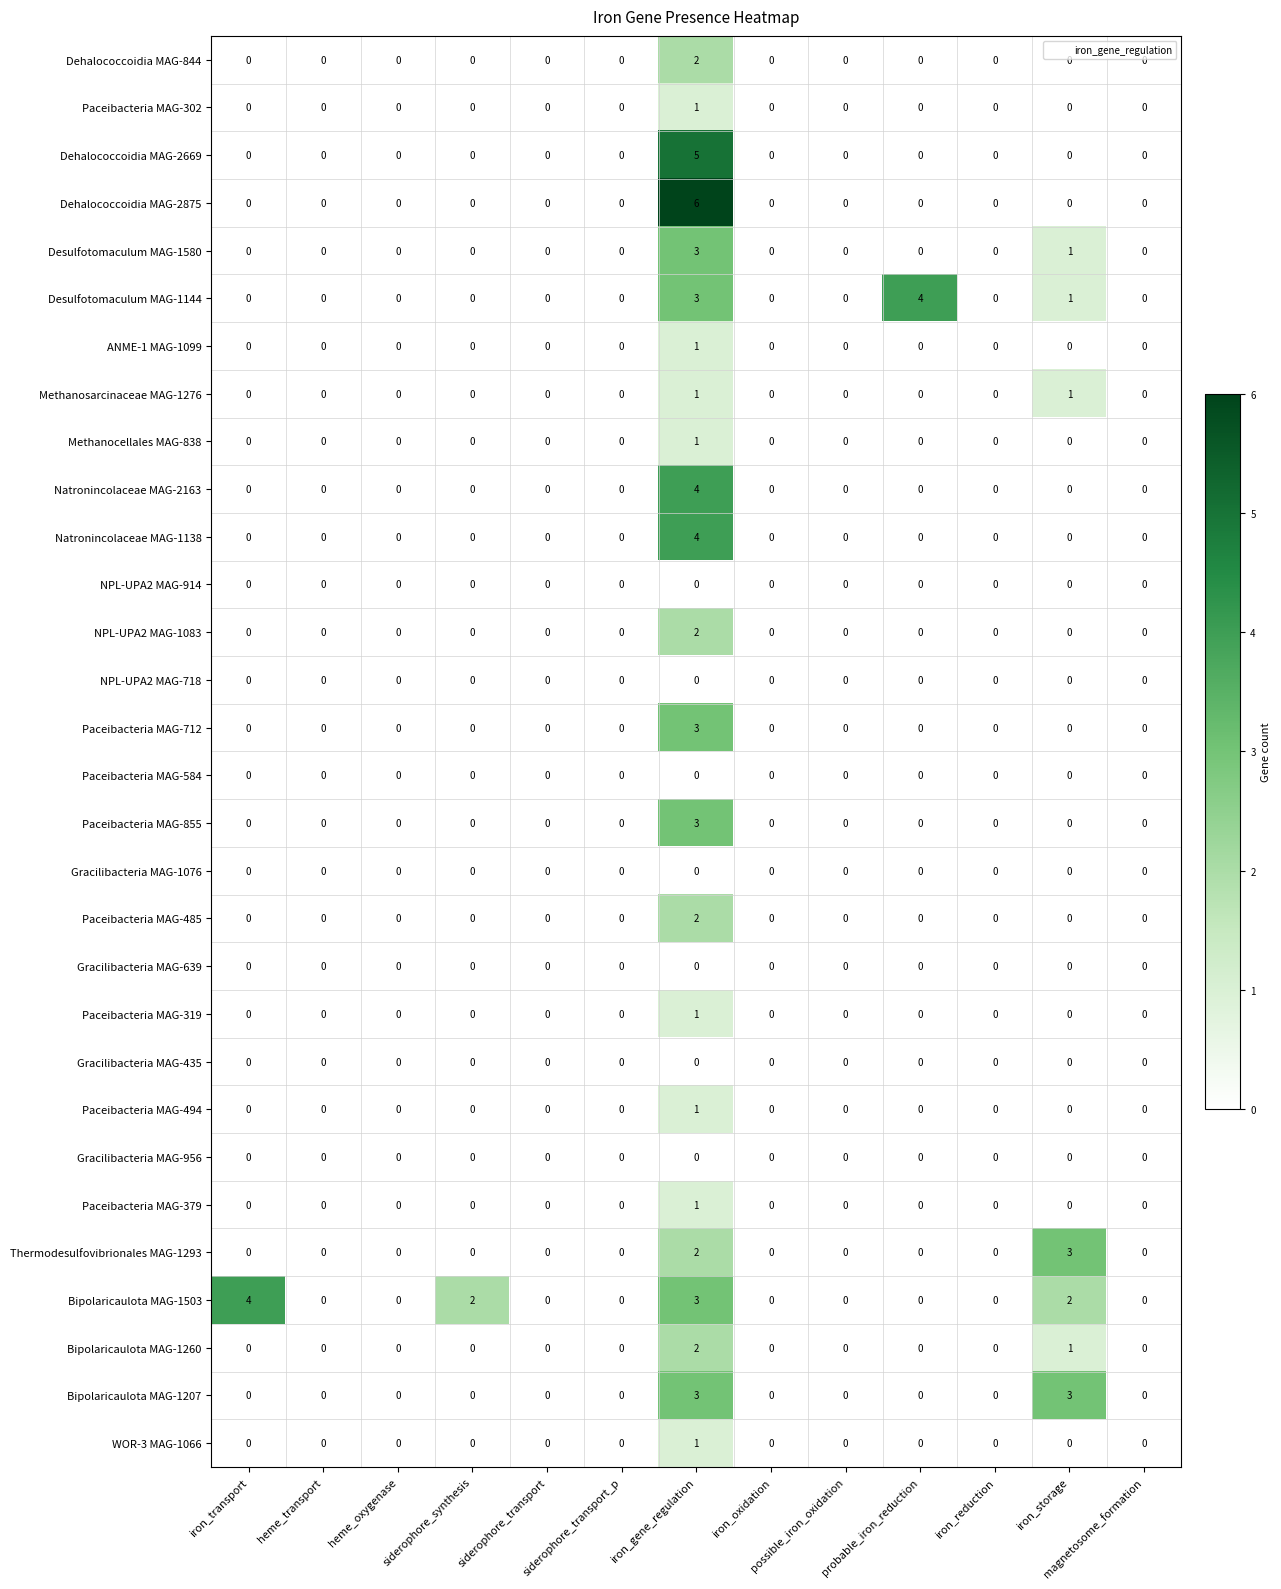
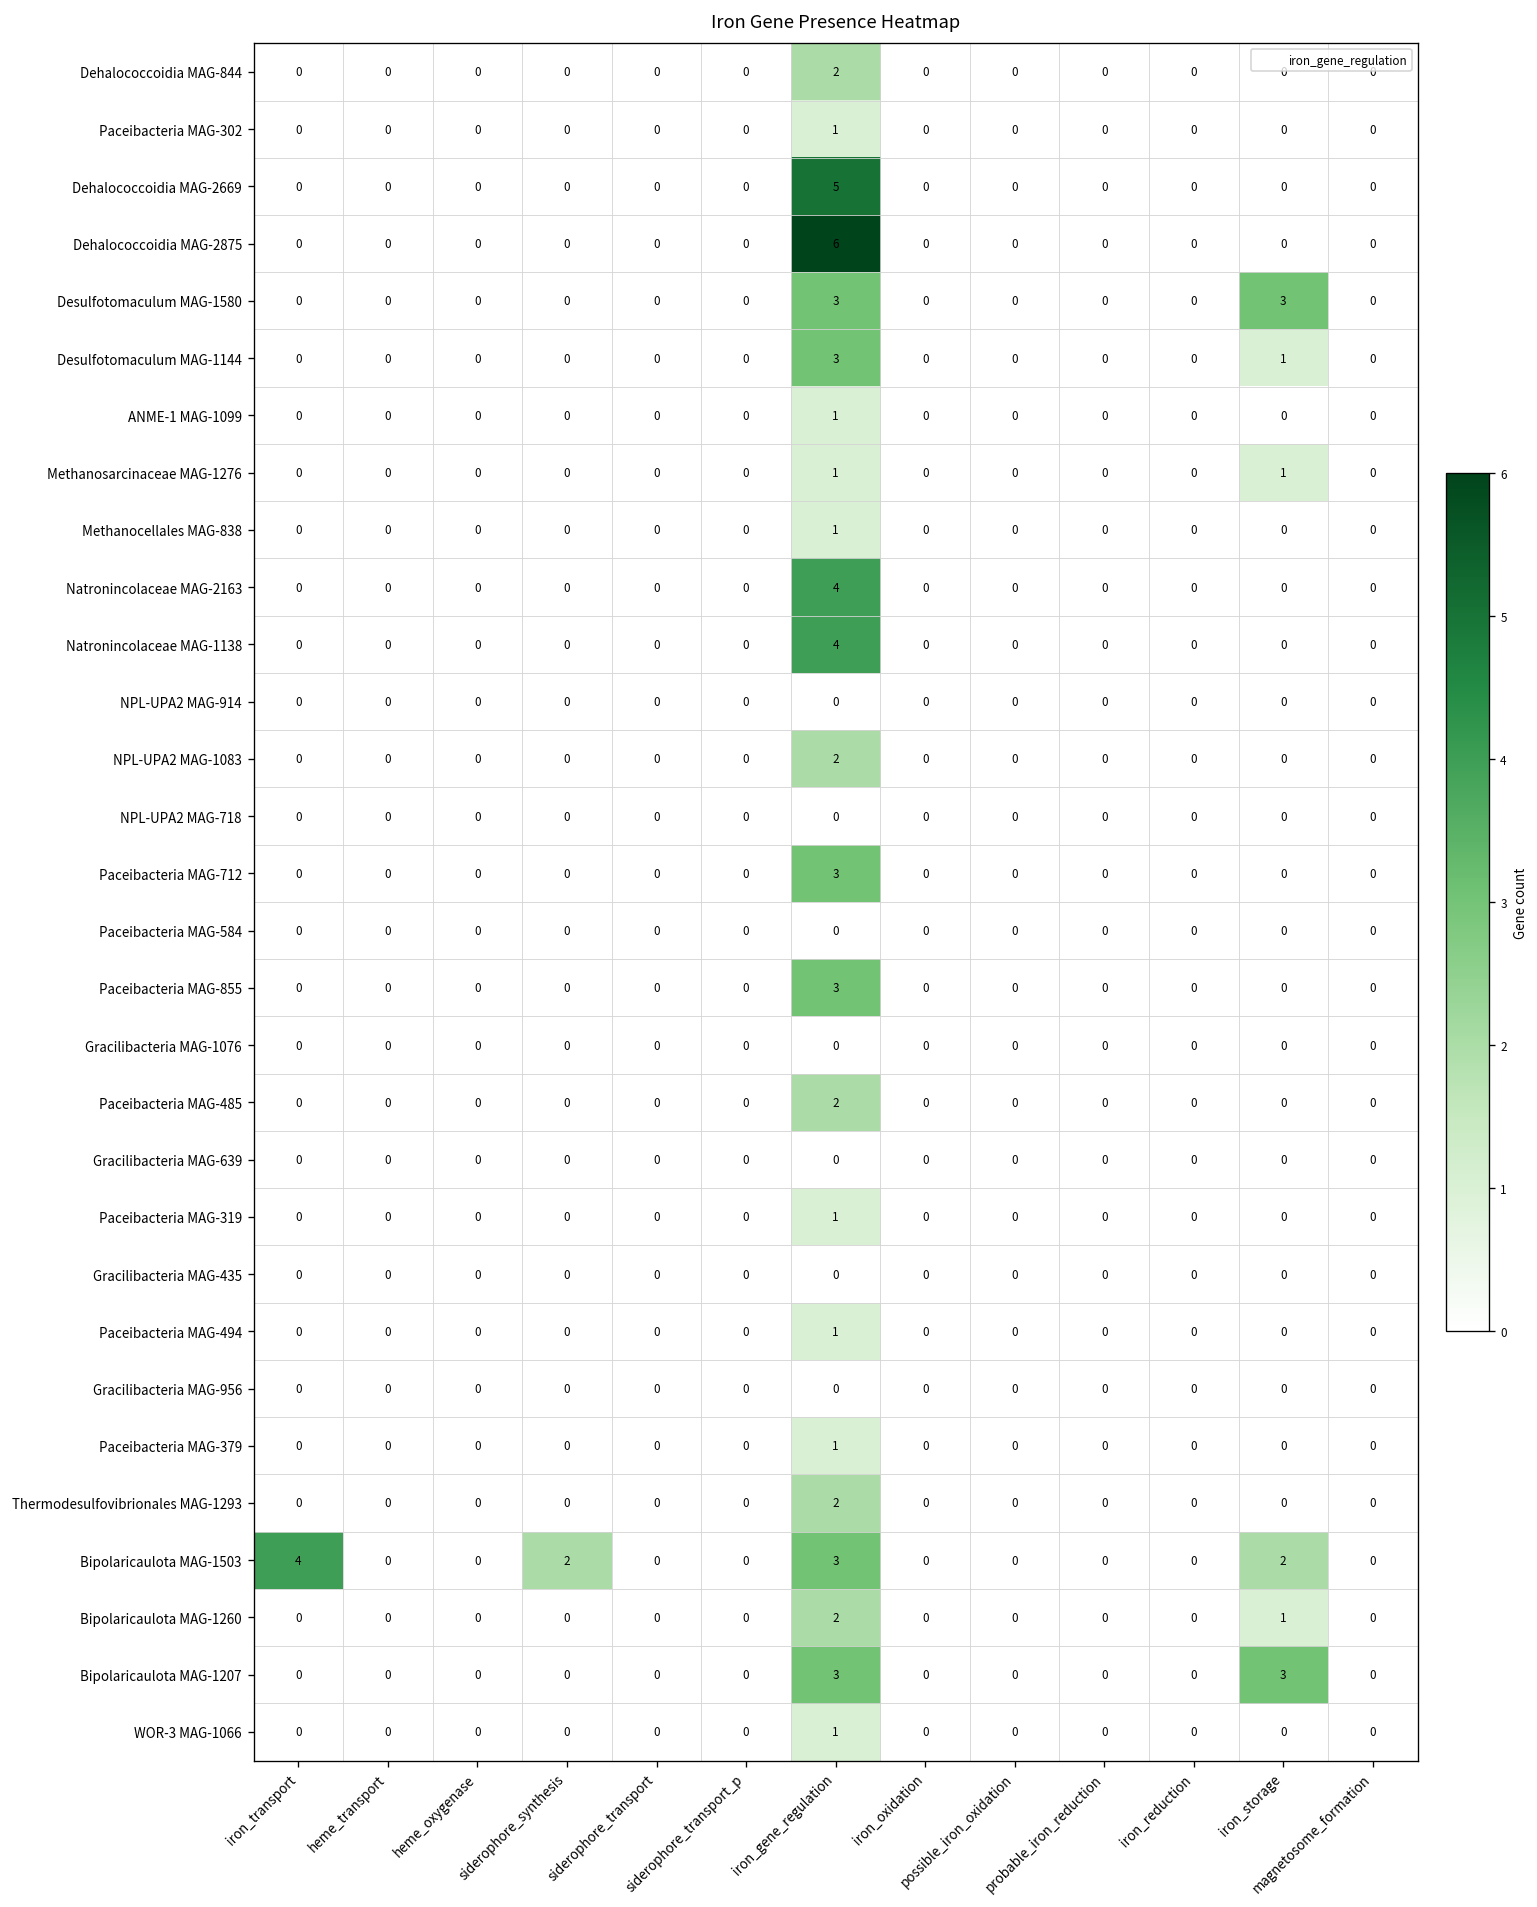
  {
    "Desulfotomaculum MAG-1580": {
      "iron_transport": 0,
      "heme_transport": 0,
      "heme_oxygenase": 0,
      "siderophore_synthesis": 0,
      "siderophore_transport": 0,
      "siderophore_transport_p": 0,
      "iron_gene_regulation": 3,
      "iron_oxidation": 0,
      "possible_iron_oxidation": 0,
      "probable_iron_reduction": 0,
      "iron_reduction": 0,
-     "iron_storage": 1,
+     "iron_storage": 3,
      "magnetosome_formation": 0
    },
    "Desulfotomaculum MAG-1144": {
      "iron_transport": 0,
      "heme_transport": 0,
      "heme_oxygenase": 0,
      "siderophore_synthesis": 0,
      "siderophore_transport": 0,
      "siderophore_transport_p": 0,
      "iron_gene_regulation": 3,
      "iron_oxidation": 0,
      "possible_iron_oxidation": 0,
-     "probable_iron_reduction": 4,
+     "probable_iron_reduction": 0,
      "iron_reduction": 0,
      "iron_storage": 1,
      "magnetosome_formation": 0
    },
    "Thermodesulfovibrionales MAG-1293": {
      "iron_transport": 0,
      "heme_transport": 0,
      "heme_oxygenase": 0,
      "siderophore_synthesis": 0,
      "siderophore_transport": 0,
      "siderophore_transport_p": 0,
      "iron_gene_regulation": 2,
      "iron_oxidation": 0,
      "possible_iron_oxidation": 0,
      "probable_iron_reduction": 0,
      "iron_reduction": 0,
-     "iron_storage": 3,
+     "iron_storage": 0,
      "magnetosome_formation": 0
    }
  }
